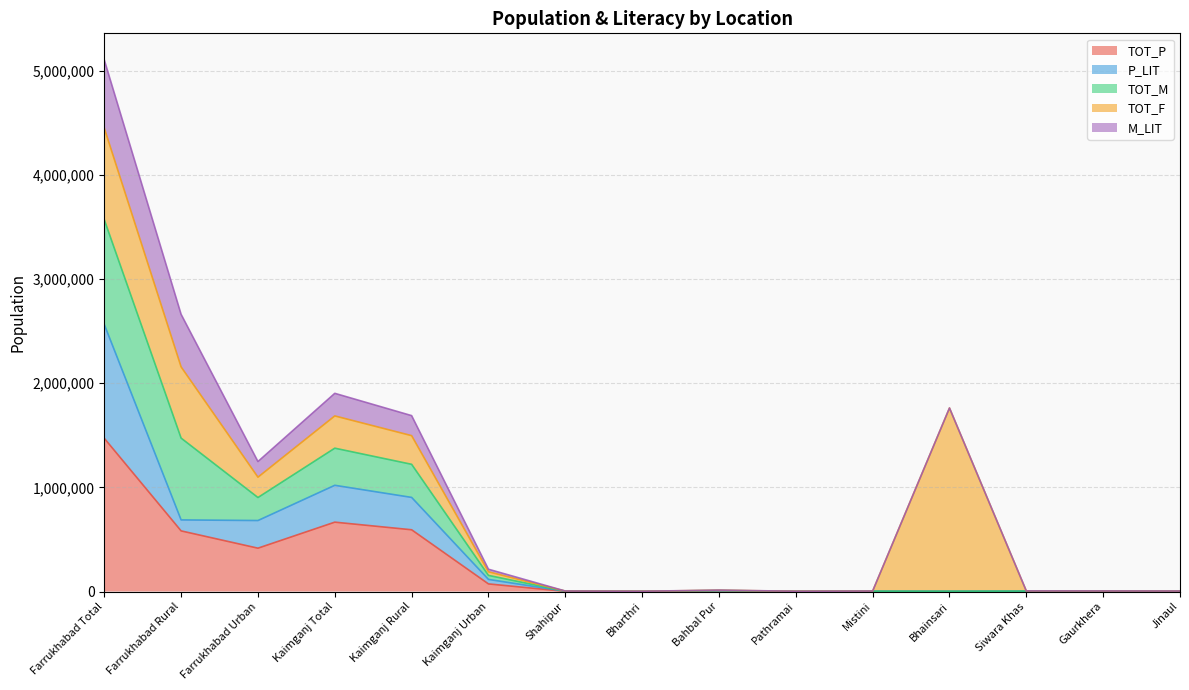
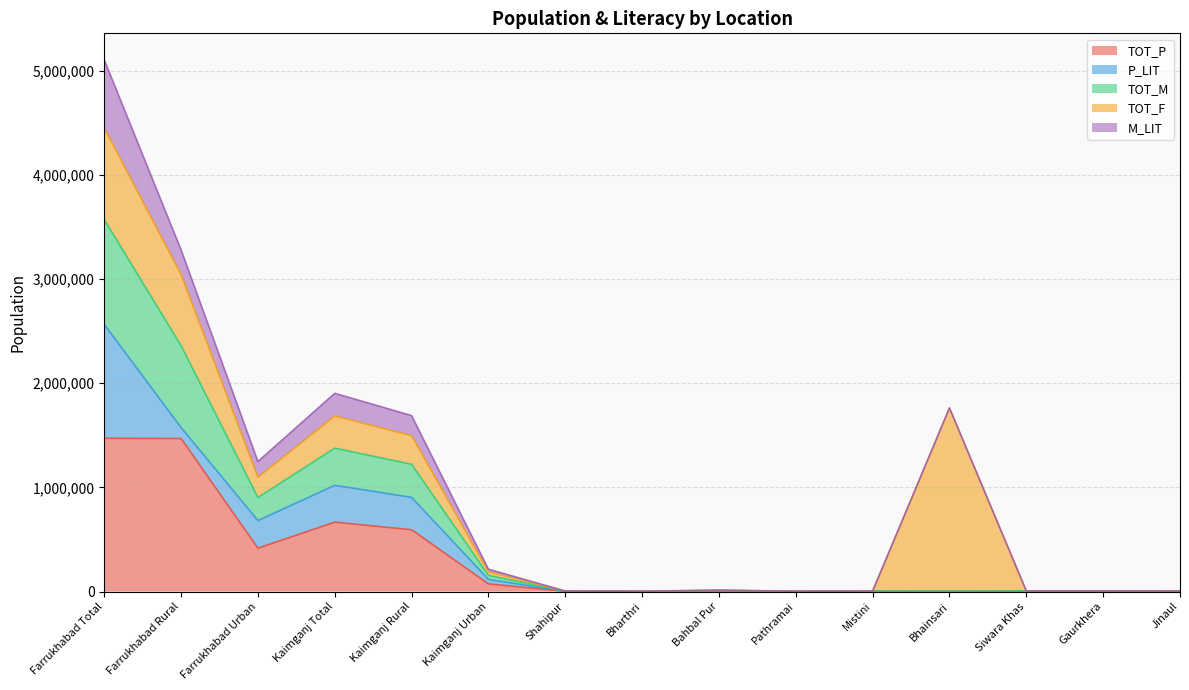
  {
    "TOT_P": {
      "Farrukhabad Total": "1,470,000",
-     "Farrukhabad Rural": "580,000",
+     "Farrukhabad Rural": "1,470,000",
      "Farrukhabad Urban": "420,000",
      "Kaimganj Total": "670,000",
      "Kaimganj Rural": "590,000",
      "Kaimganj Urban": "70,000"
    },
    "P_LIT": {
      "Farrukhabad Total": "1,090,000",
      "Farrukhabad Rural": "110,000",
      "Farrukhabad Urban": "270,000",
      "Kaimganj Total": "350,000",
      "Kaimganj Rural": "310,000",
      "Kaimganj Urban": "40,000"
    },
    "TOT_M": {
      "Farrukhabad Total": "1,010,000",
      "Farrukhabad Rural": "790,000",
      "Farrukhabad Urban": "220,000",
      "Kaimganj Total": "360,000",
      "Kaimganj Rural": "320,000",
      "Kaimganj Urban": "40,000"
    },
    "TOT_F": {
      "Farrukhabad Total": "880,000",
      "Farrukhabad Rural": "680,000",
      "Farrukhabad Urban": "200,000",
      "Kaimganj Total": "310,000",
      "Kaimganj Rural": "280,000",
      "Kaimganj Urban": "30,000"
    },
    "M_LIT": {
      "Farrukhabad Total": "650,000",
-     "Farrukhabad Rural": "500,000",
+     "Farrukhabad Rural": "240,000",
      "Farrukhabad Urban": "150,000",
      "Kaimganj Total": "220,000",
      "Kaimganj Rural": "190,000",
      "Kaimganj Urban": "20,000"
    }
  }
